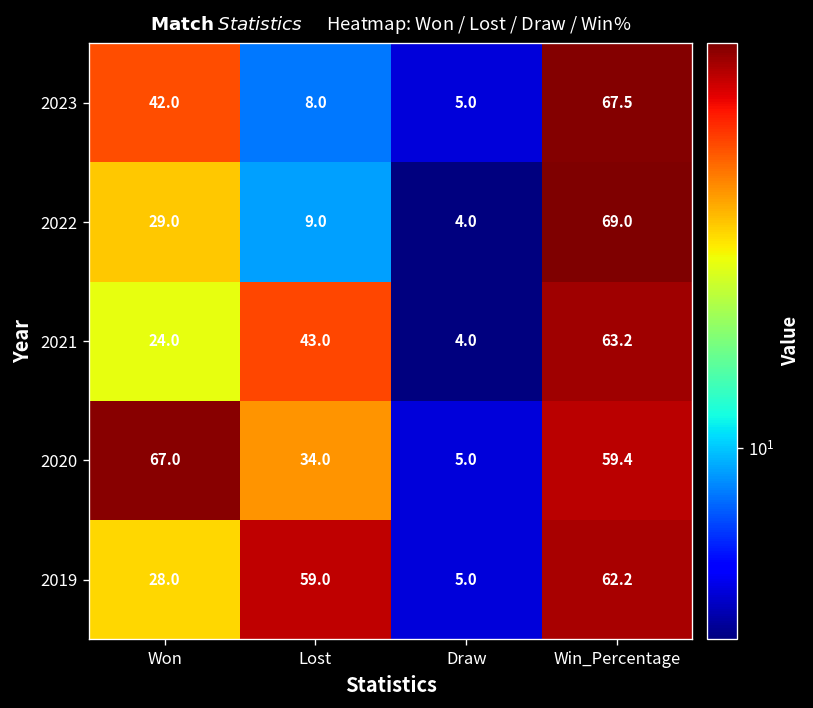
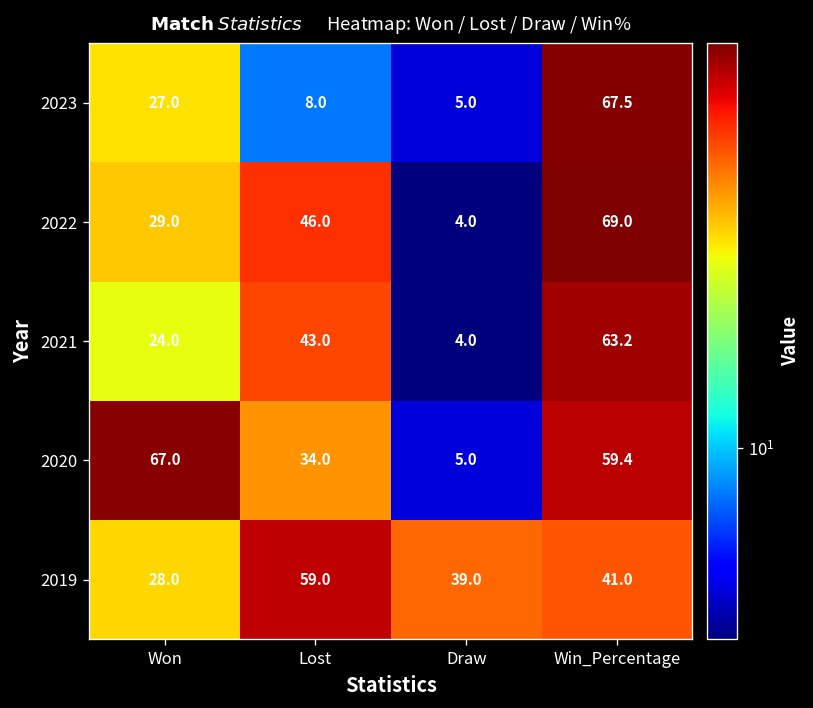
  {
    "2023": {
-     "Won": 42.0,
+     "Won": 27.0,
      "Lost": 8.0,
      "Draw": 5.0,
      "Win_Percentage": 67.5
    },
    "2022": {
      "Won": 29.0,
-     "Lost": 9.0,
+     "Lost": 46.0,
      "Draw": 4.0,
      "Win_Percentage": 69.0
    },
    "2021": {
      "Won": 24.0,
      "Lost": 43.0,
      "Draw": 4.0,
      "Win_Percentage": 63.2
    },
    "2020": {
      "Won": 67.0,
      "Lost": 34.0,
      "Draw": 5.0,
      "Win_Percentage": 59.4
    },
    "2019": {
      "Won": 28.0,
      "Lost": 59.0,
-     "Draw": 5.0,
-     "Win_Percentage": 62.2
+     "Draw": 39.0,
+     "Win_Percentage": 41.0
    }
  }
